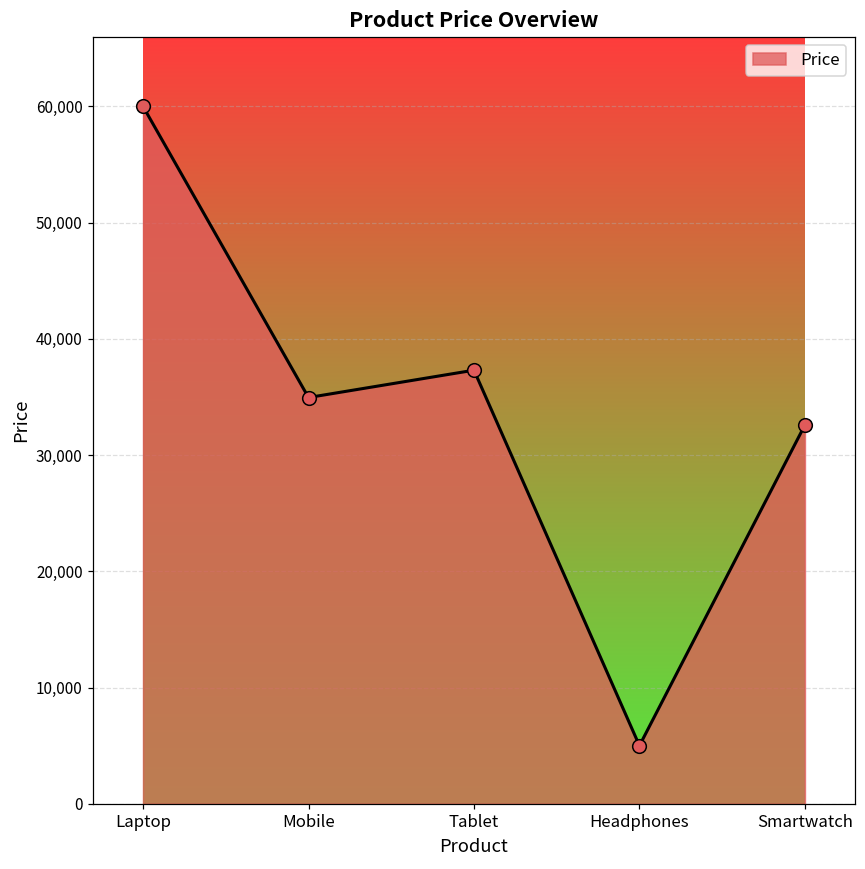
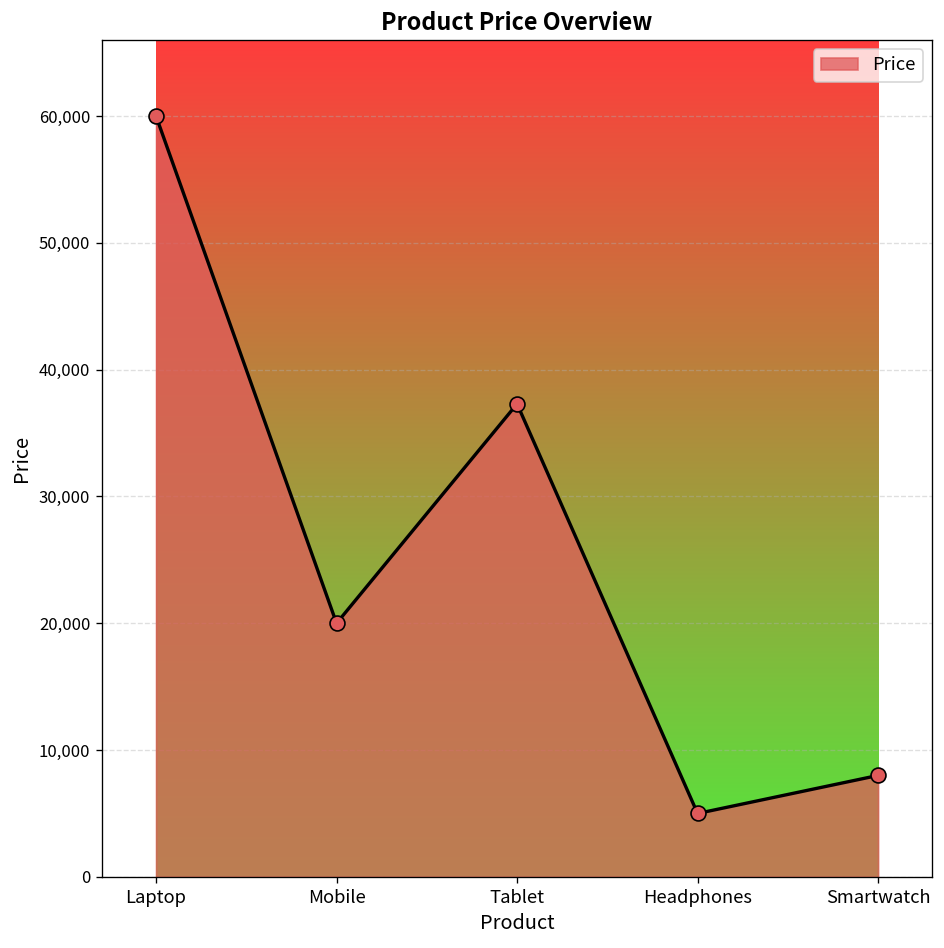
  {
    "Laptop": "60,000",
-   "Mobile": "35,000",
+   "Mobile": "20,000",
    "Tablet": "37,300",
    "Headphones": "5,000",
-   "Smartwatch": "32,600"
+   "Smartwatch": "8,000"
  }
